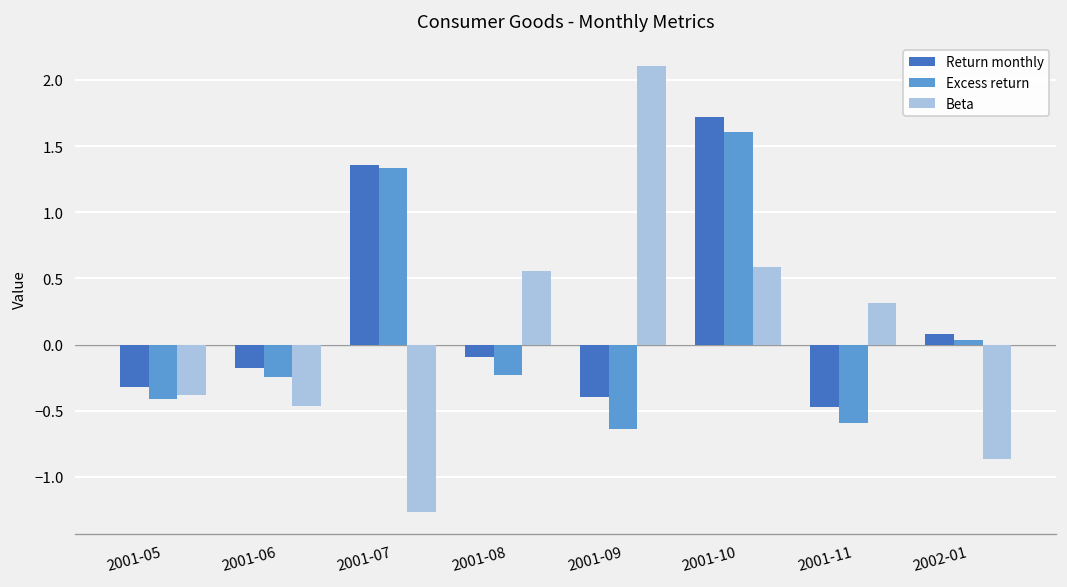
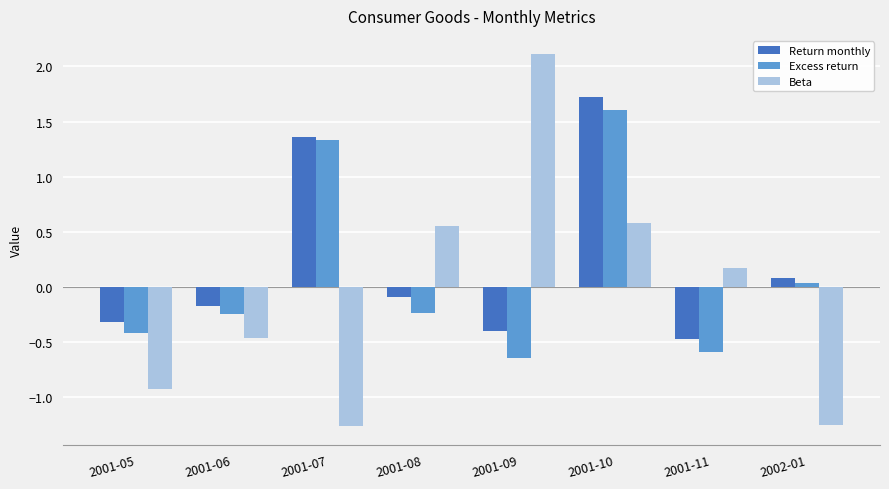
  {
    "Beta": {
-     "2001-05": -0.38,
+     "2001-05": -0.93,
      "2001-06": -0.46,
      "2001-07": -1.26,
      "2001-08": 0.55,
      "2001-09": 2.11,
      "2001-10": 0.58,
-     "2001-11": 0.32,
-     "2002-01": -0.87
+     "2001-11": 0.17,
+     "2002-01": -1.25
    }
  }
